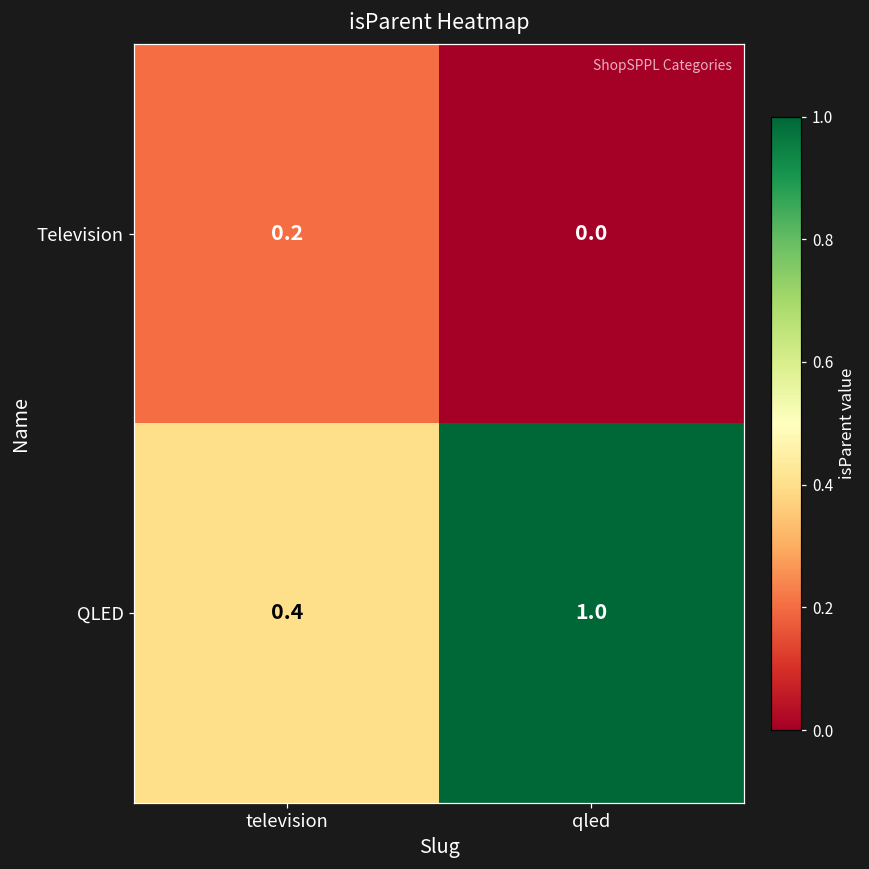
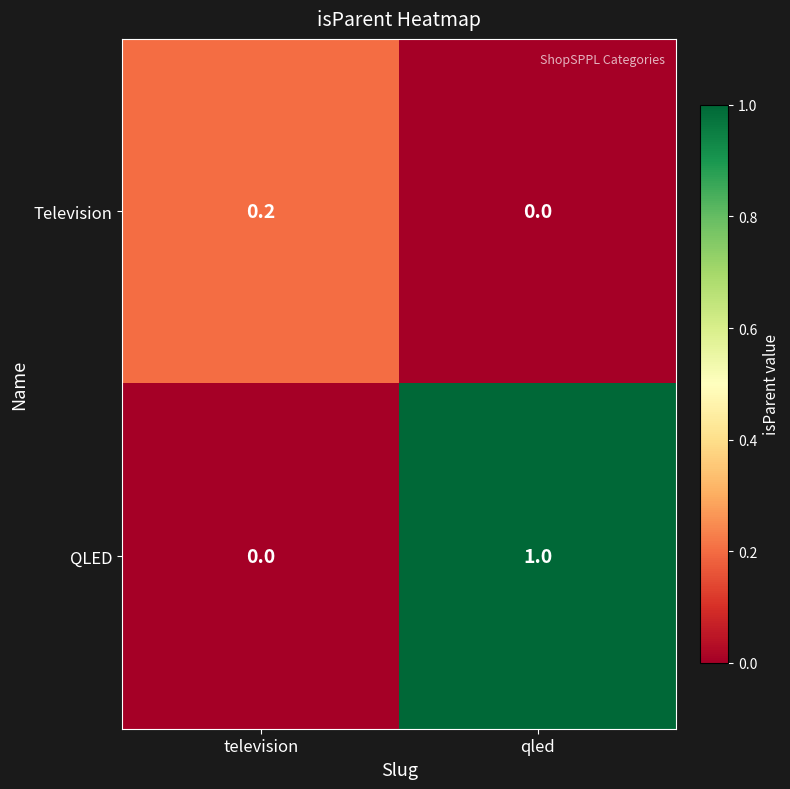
  {
    "Television": {
      "television": 0.2
    },
    "QLED": {
-     "television": 0.4,
+     "television": 0.0,
      "qled": 1.0
    }
  }
